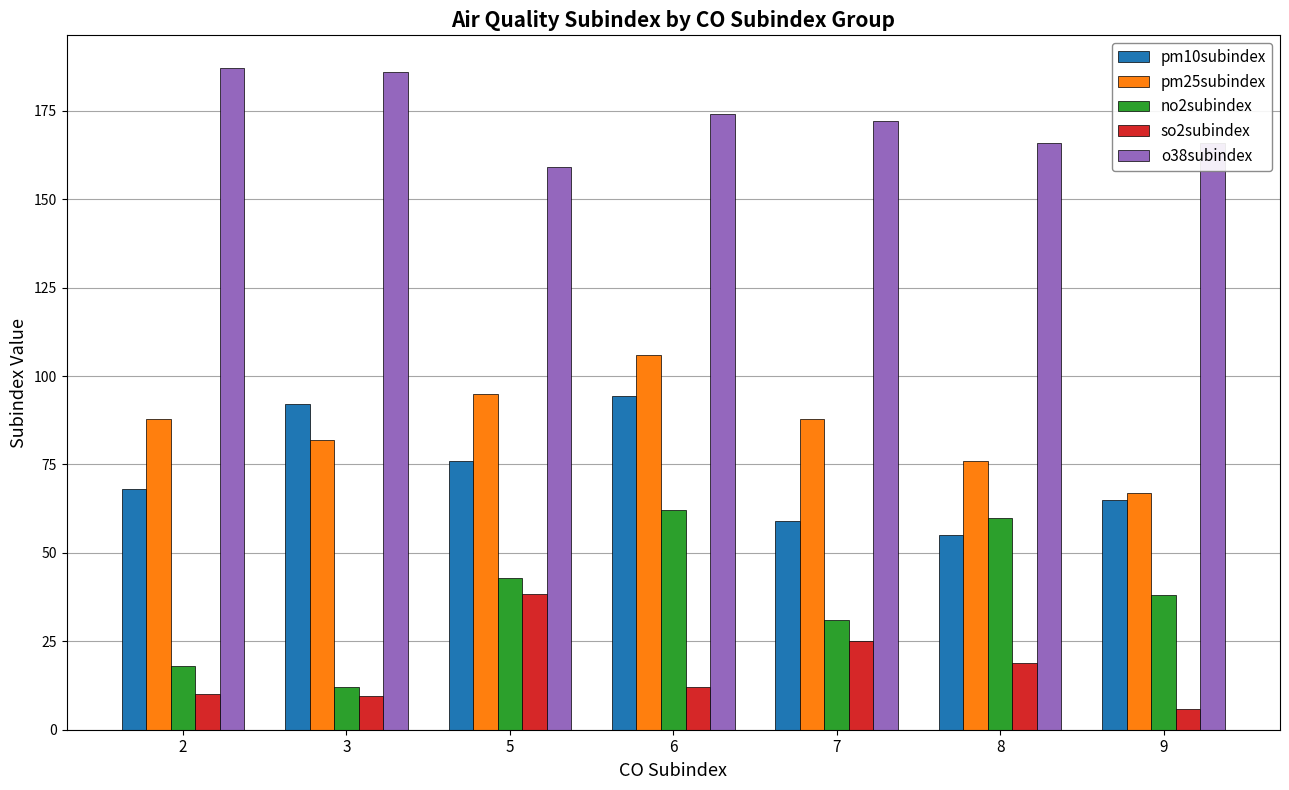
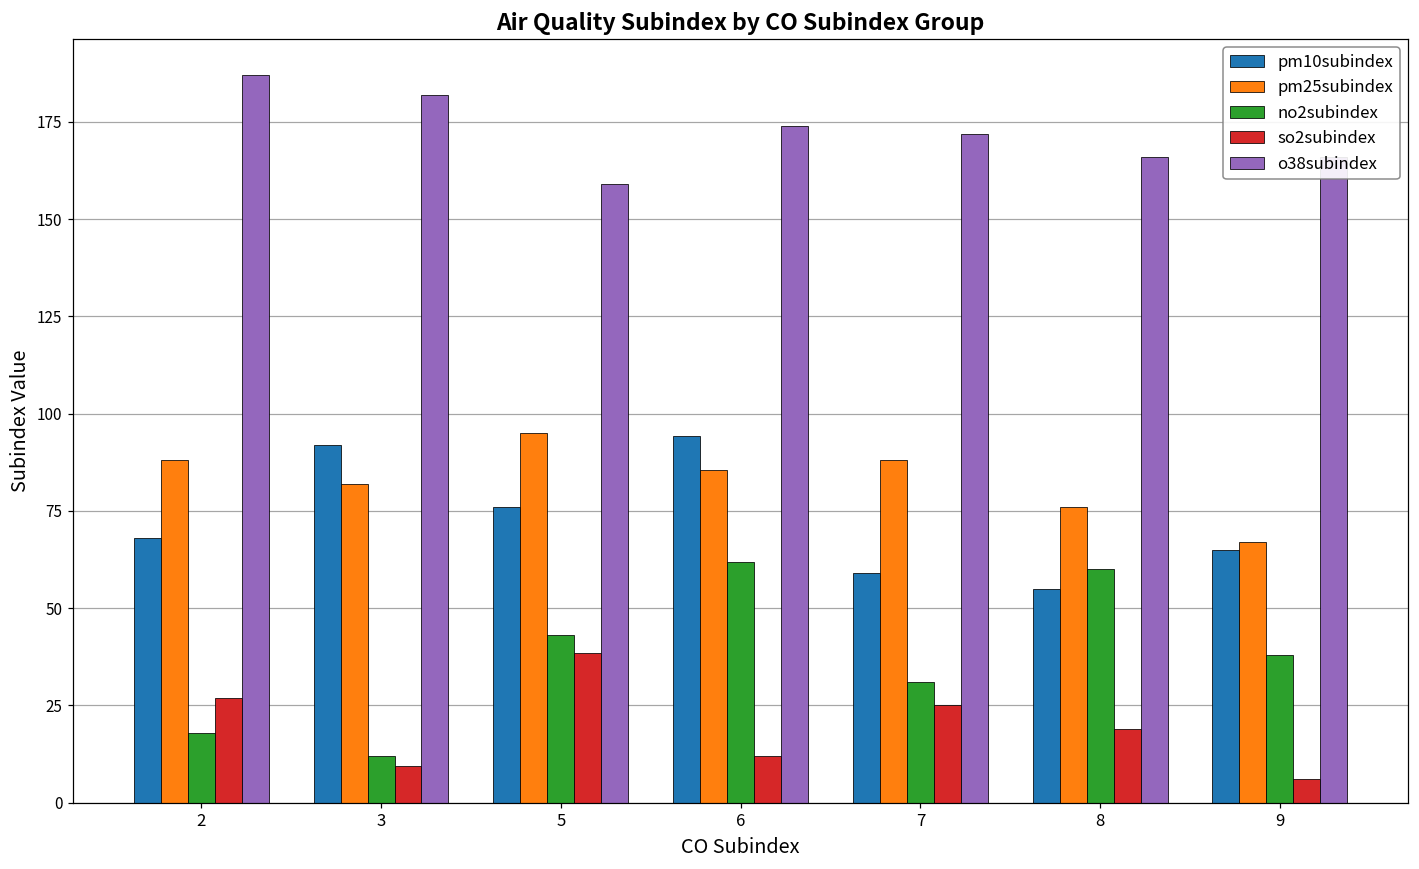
  {
    "pm10subindex": {
      "2": 68,
      "3": 92,
      "5": 76,
      "6": 94,
      "7": 59,
      "8": 55,
      "9": 65
    },
    "pm25subindex": {
      "2": 88,
      "3": 82,
      "5": 95,
-     "6": 106,
+     "6": 85,
      "7": 88,
      "8": 76,
      "9": 67
    },
    "no2subindex": {
      "2": 18,
      "3": 12,
      "5": 43,
      "6": 62,
      "7": 31,
      "8": 60,
      "9": 38
    },
    "so2subindex": {
-     "2": 10,
+     "2": 27,
      "3": 10,
      "5": 39,
      "6": 12,
      "7": 25,
      "8": 19,
      "9": 6
    },
    "o38subindex": {
      "2": 187,
-     "3": 186,
+     "3": 182,
      "5": 159,
      "6": 174,
      "7": 172,
      "8": 166
    }
  }
